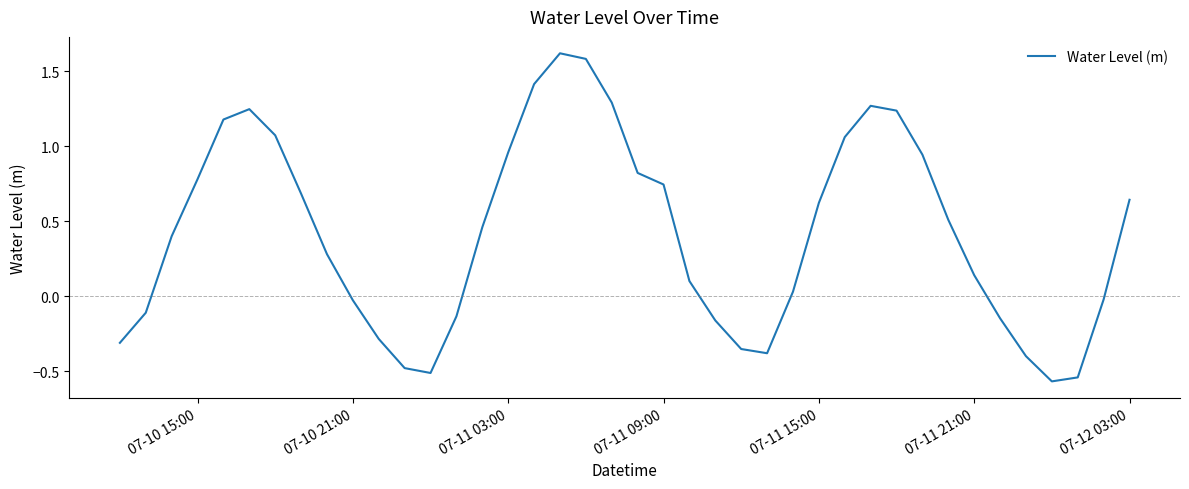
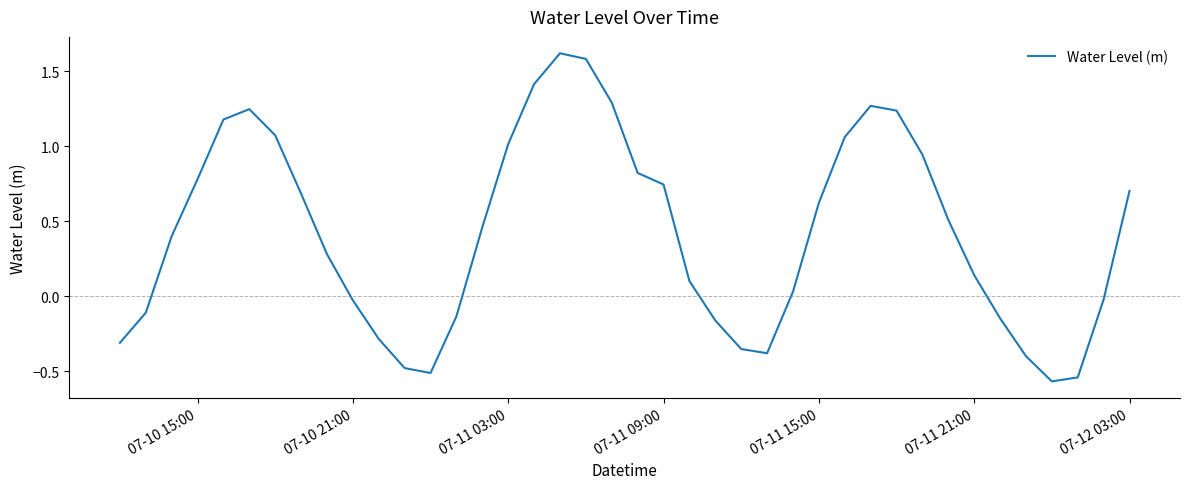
  {
    "07-10 15:00": 0.78,
    "07-10 21:00": -0.03,
-   "07-11 03:00": 0.96,
+   "07-11 03:00": 1.01,
    "07-11 09:00": 0.74,
    "07-11 15:00": 0.62,
    "07-11 21:00": 0.14,
-   "07-12 03:00": 0.64
+   "07-12 03:00": 0.70
  }
